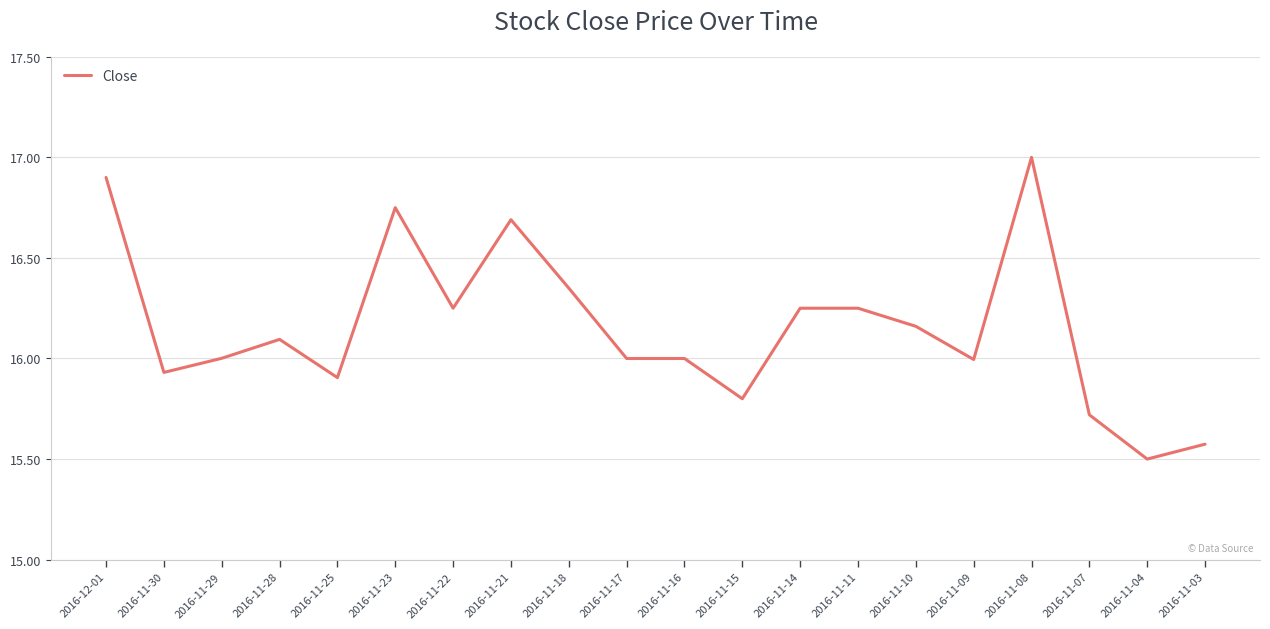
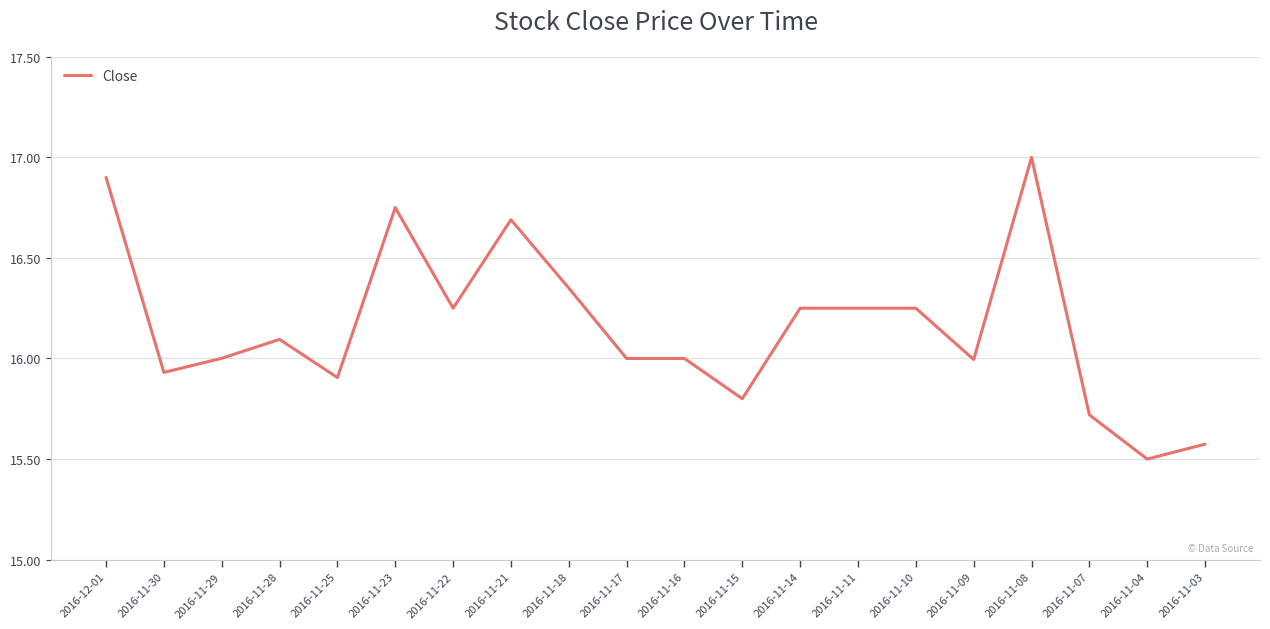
  {
    "2016-12-01": 16.90,
    "2016-11-30": 15.93,
    "2016-11-29": 16.00,
    "2016-11-28": 16.09,
    "2016-11-25": 15.91,
    "2016-11-23": 16.75,
    "2016-11-22": 16.25,
    "2016-11-21": 16.69,
    "2016-11-18": 16.35,
    "2016-11-17": 16.00,
    "2016-11-16": 16.00,
    "2016-11-15": 15.80,
    "2016-11-14": 16.25,
    "2016-11-11": 16.25,
-   "2016-11-10": 16.16,
+   "2016-11-10": 16.25,
    "2016-11-09": 16.00,
    "2016-11-08": 17.00,
    "2016-11-07": 15.72,
    "2016-11-04": 15.50,
    "2016-11-03": 15.57
  }
